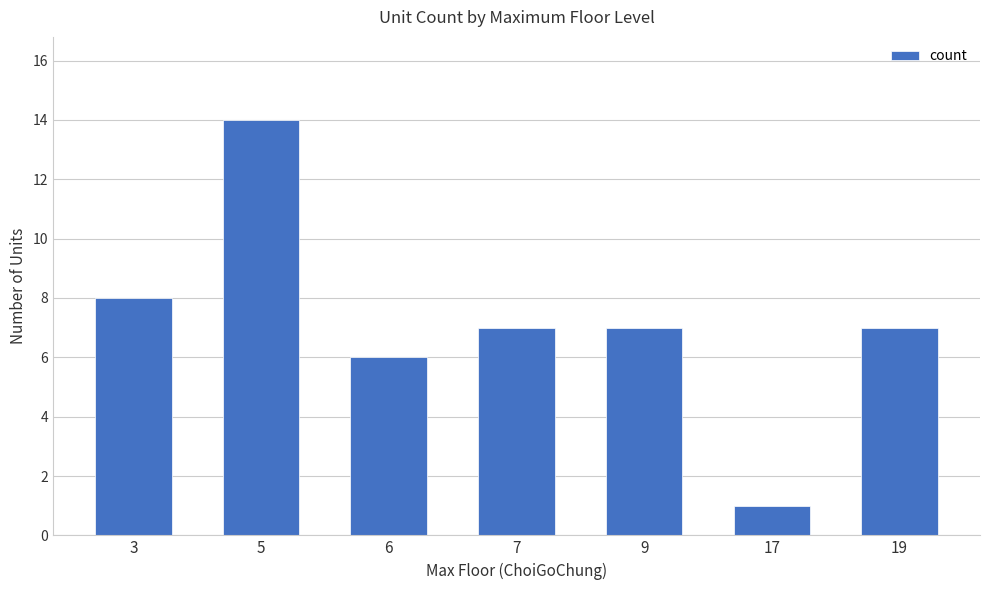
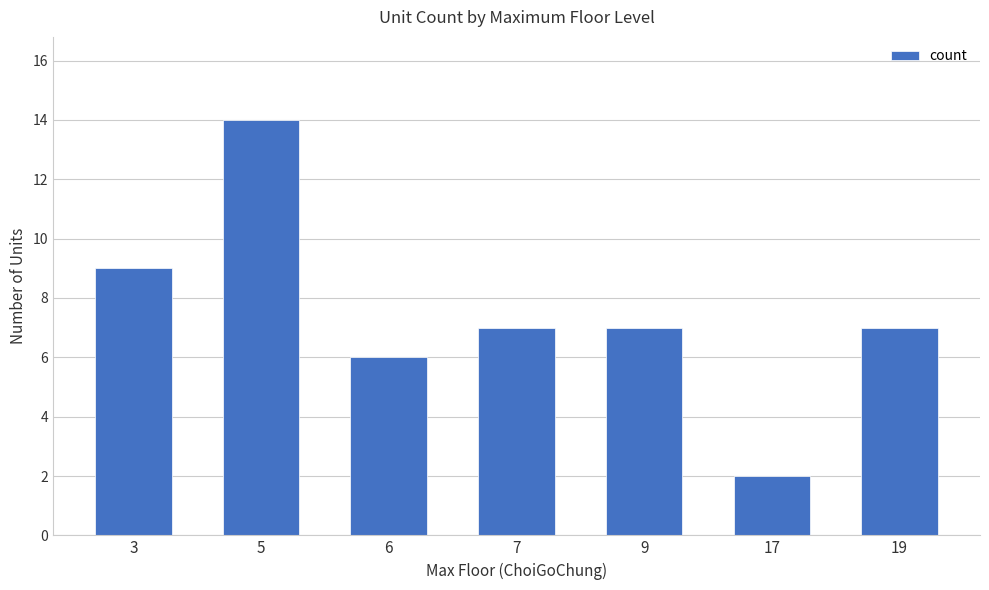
  {
-   "3": 8,
+   "3": 9,
    "5": 14,
    "6": 6,
    "7": 7,
    "9": 7,
-   "17": 1,
+   "17": 2,
    "19": 7
  }
